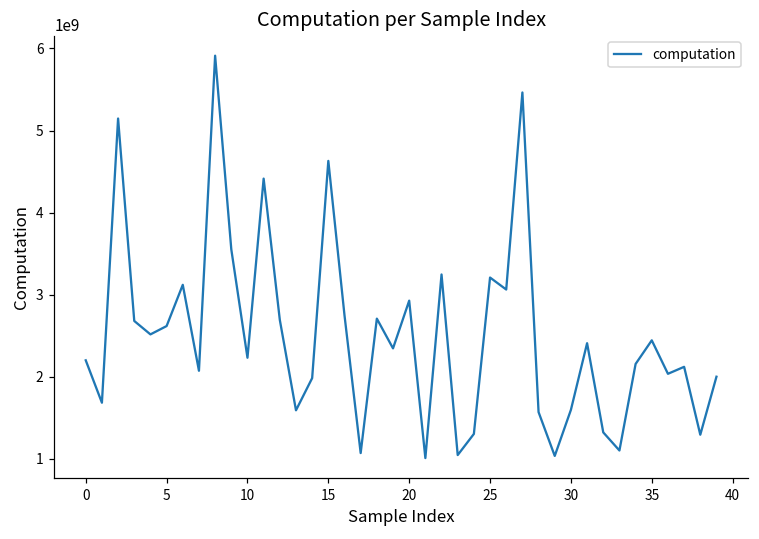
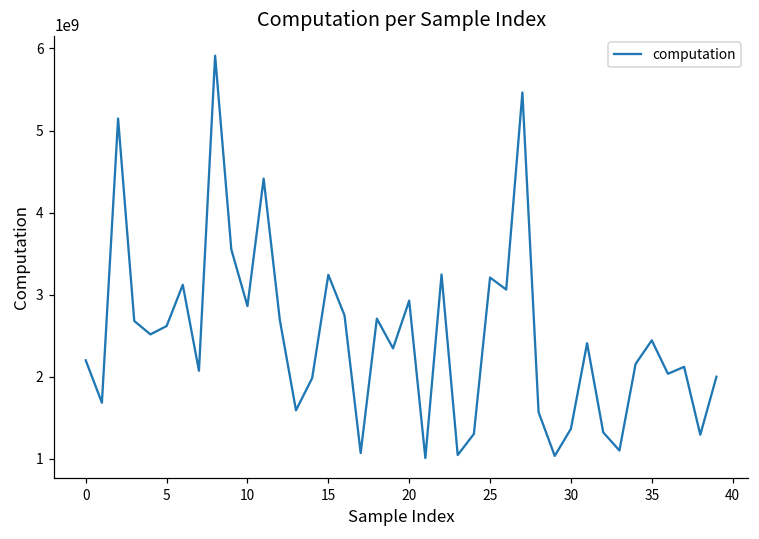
  {
    "0": 2200000000,
    "5": 2600000000,
-   "10": 2200000000,
-   "15": 4600000000,
+   "10": 2900000000,
+   "15": 3200000000,
    "20": 2900000000,
    "25": 3200000000,
-   "30": 1600000000,
+   "30": 1400000000,
    "35": 2400000000
  }
